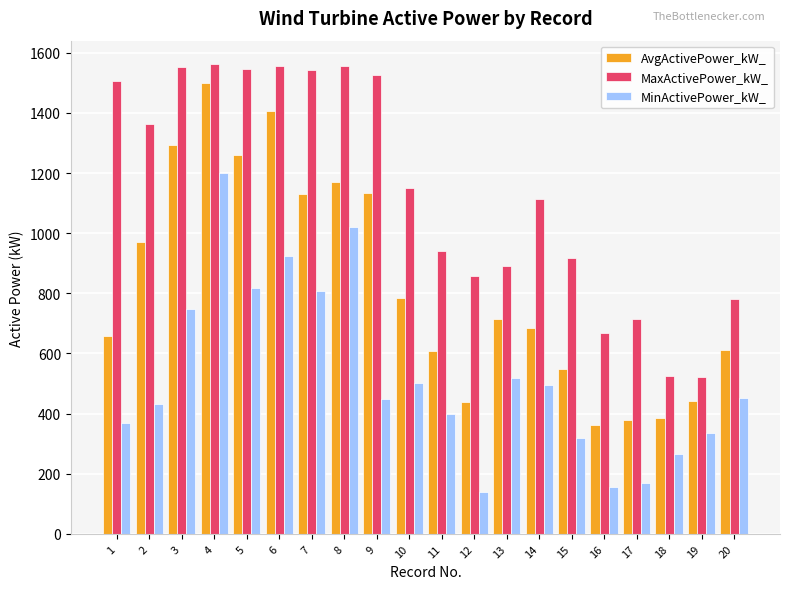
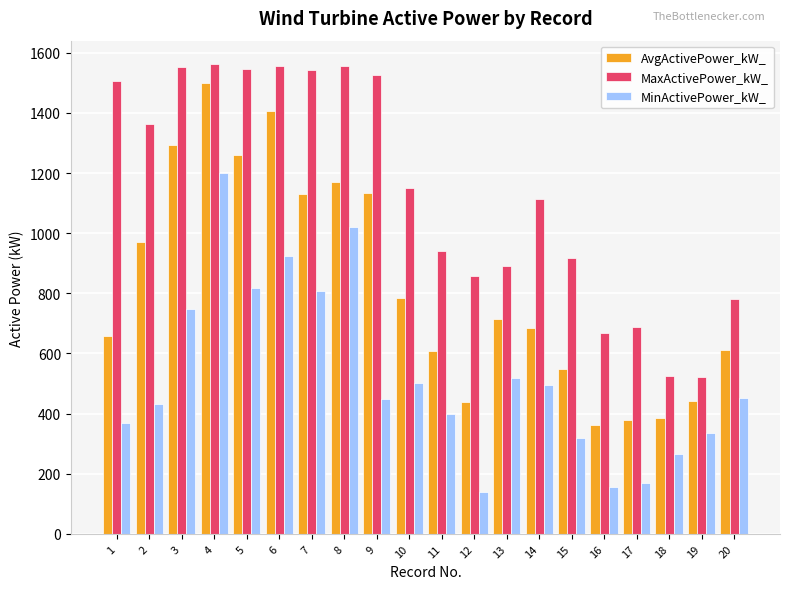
  {
    "AvgActivePower_kW_": {
      "1": 660,
      "2": 970,
      "3": 1290,
      "4": 1500,
      "5": 1260,
      "6": 1410,
      "7": 1130,
      "8": 1170,
      "9": 1130,
      "10": 790,
      "11": 610,
      "12": 440,
      "13": 720,
      "14": 690,
      "15": 550,
      "16": 360,
      "17": 380,
      "18": 390,
      "19": 440,
      "20": 610
    },
    "MaxActivePower_kW_": {
      "1": 1510,
      "2": 1360,
      "3": 1550,
      "4": 1560,
      "5": 1550,
      "6": 1560,
      "7": 1540,
      "8": 1560,
      "9": 1530,
      "10": 1150,
      "11": 940,
      "12": 860,
      "13": 890,
      "14": 1110,
      "15": 920,
      "16": 670,
-     "17": 710,
+     "17": 690,
      "18": 530,
      "19": 520,
      "20": 780
    },
    "MinActivePower_kW_": {
      "1": 370,
      "2": 430,
      "3": 750,
      "4": 1200,
      "5": 820,
      "6": 920,
      "7": 810,
      "8": 1020,
      "9": 450,
      "10": 500,
      "11": 400,
      "12": 140,
      "13": 520,
      "14": 500,
      "15": 320,
      "16": 160,
      "17": 170,
      "18": 260,
      "19": 340,
      "20": 450
    }
  }
